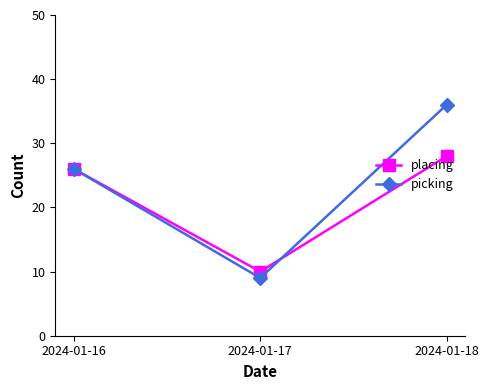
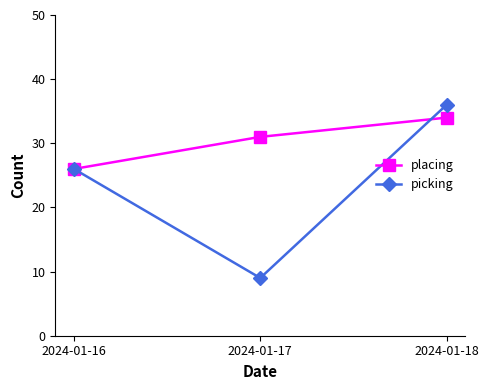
  {
    "placing": {
-     "2024-01-17": 10,
-     "2024-01-18": 28
+     "2024-01-17": 31,
+     "2024-01-18": 34
    },
    "picking": {
      "2024-01-17": 9,
      "2024-01-18": 36
    }
  }
